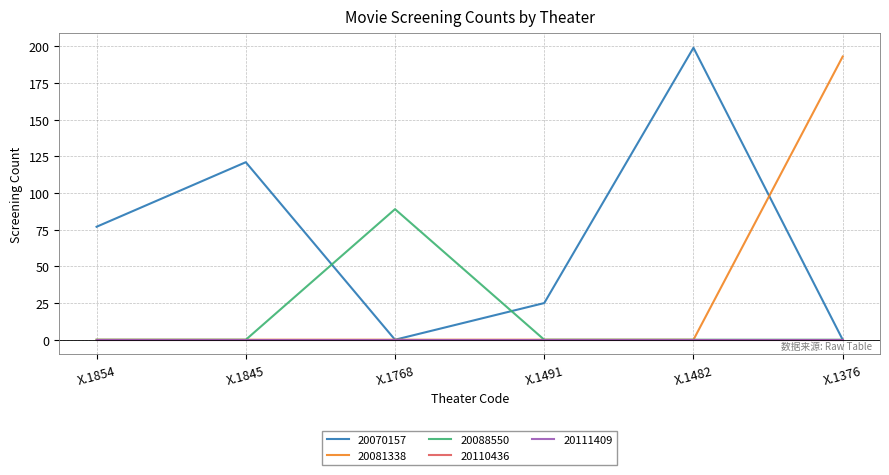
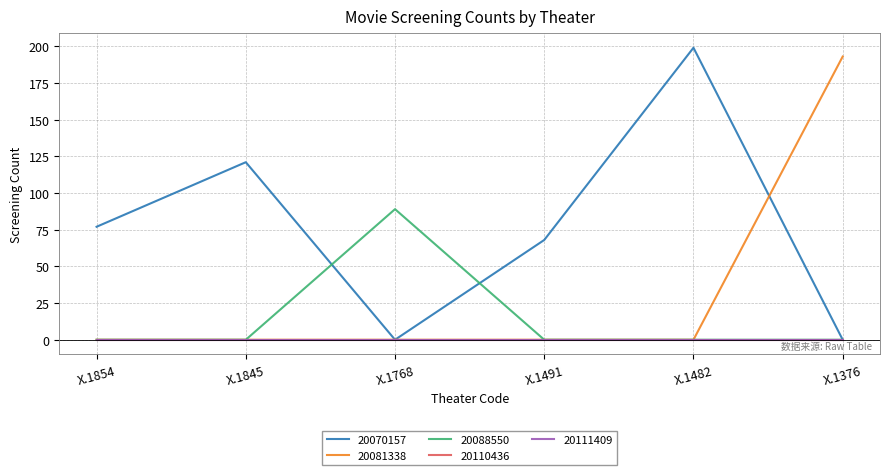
  {
    "20070157": {
      "X.1854": 77,
      "X.1845": 121,
-     "X.1491": 25,
+     "X.1491": 68,
      "X.1482": 199
    },
    "20081338": {
      "X.1376": 193
    },
    "20088550": {
      "X.1768": 89
    }
  }
